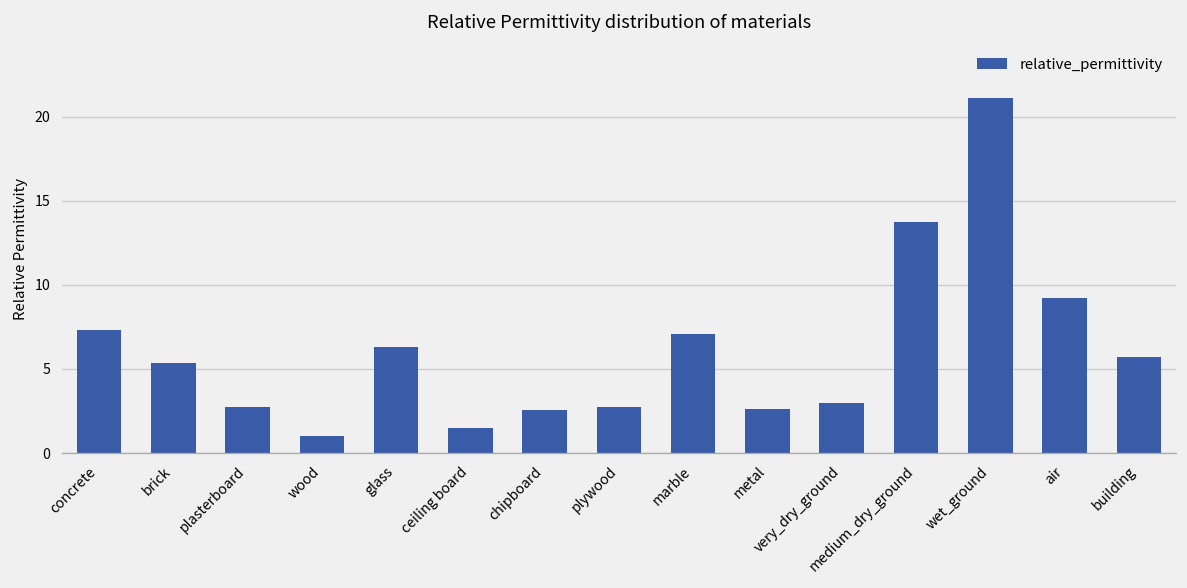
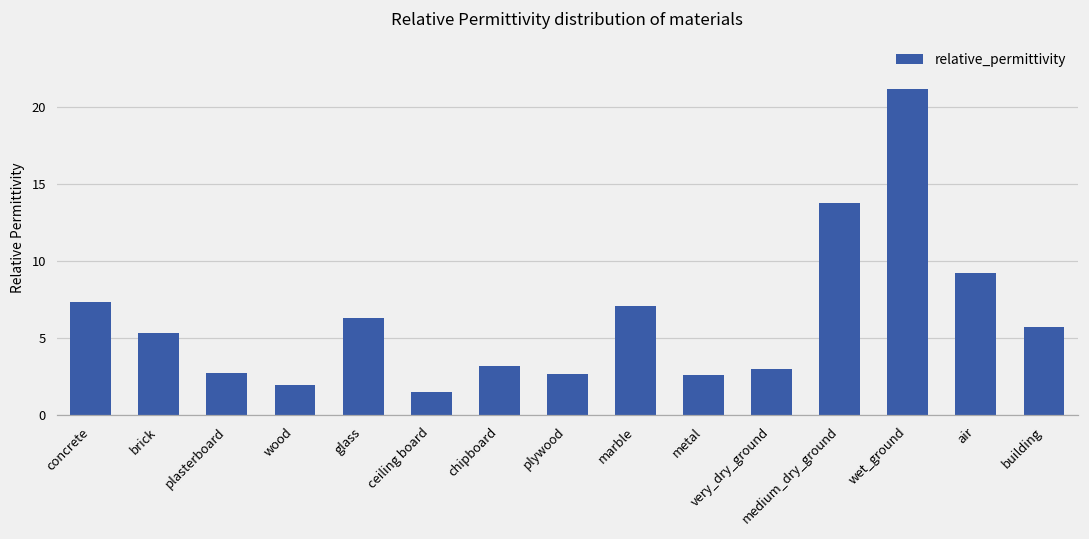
  {
    "concrete": 7.3,
    "brick": 5.3,
    "plasterboard": 2.7,
-   "wood": 1.0,
+   "wood": 2.0,
    "glass": 6.3,
    "ceiling board": 1.5,
-   "chipboard": 2.6,
+   "chipboard": 3.2,
    "plywood": 2.7,
    "marble": 7.1,
    "metal": 2.6,
    "very_dry_ground": 3.0,
    "medium_dry_ground": 13.7,
    "wet_ground": 21.1,
    "air": 9.2,
    "building": 5.7
  }
